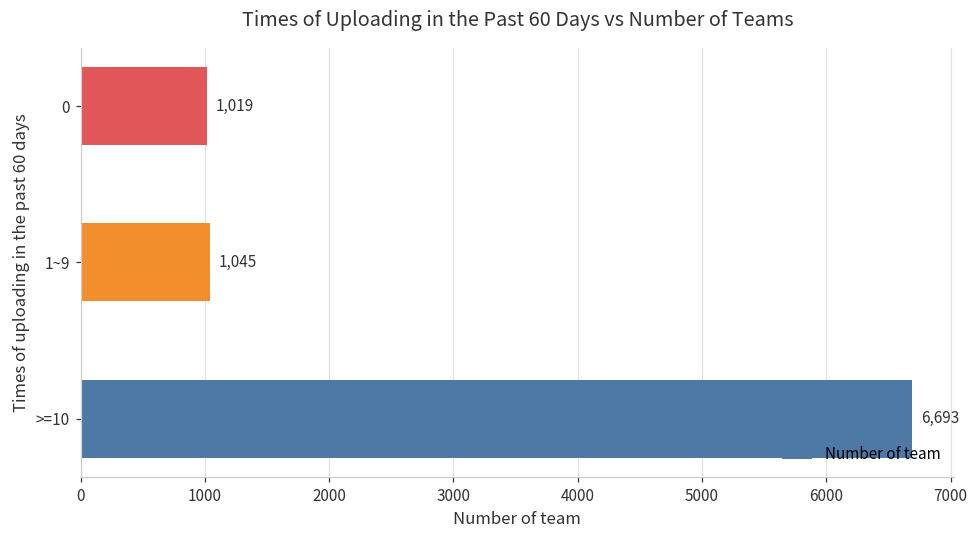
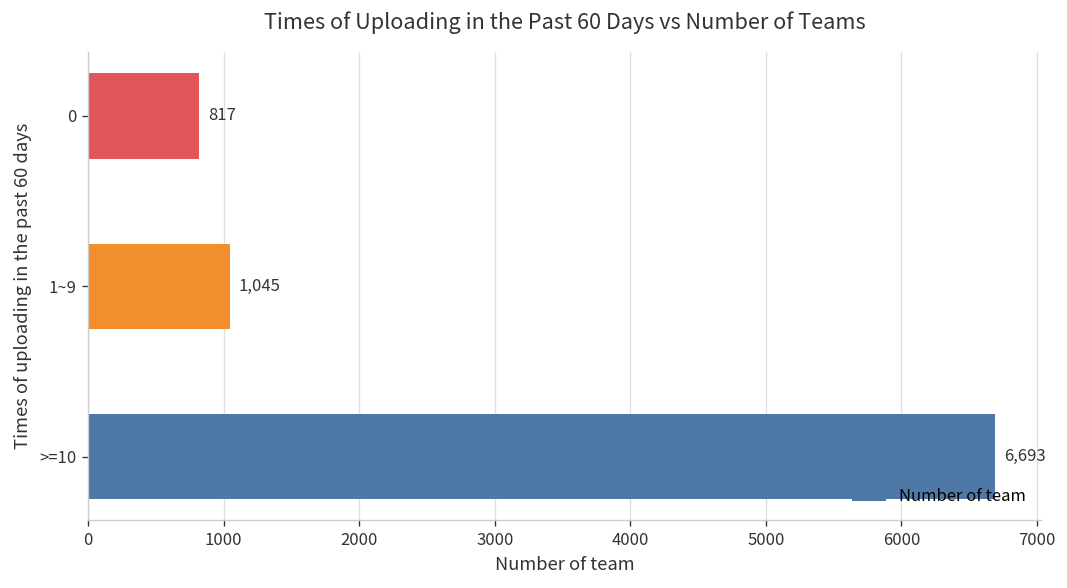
  {
-   "0": "1,019",
+   "0": "817",
    "1~9": "1,045",
    ">=10": "6,693"
  }
